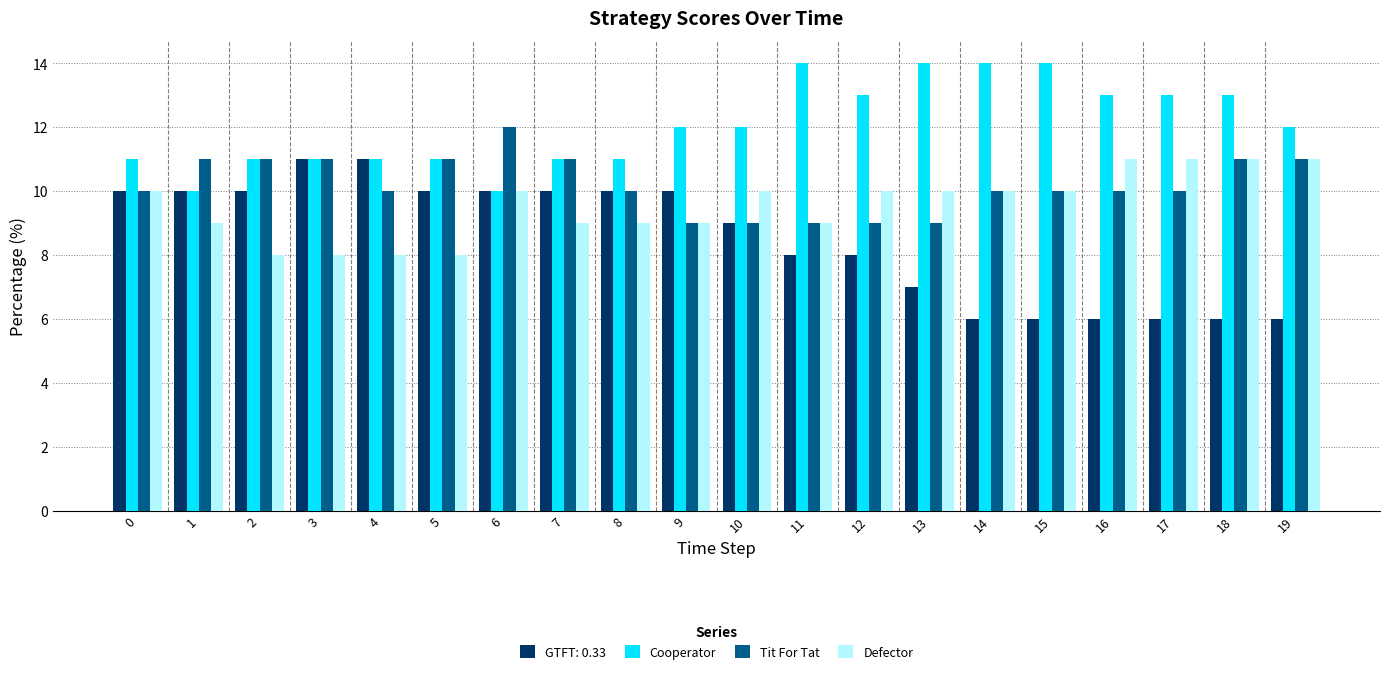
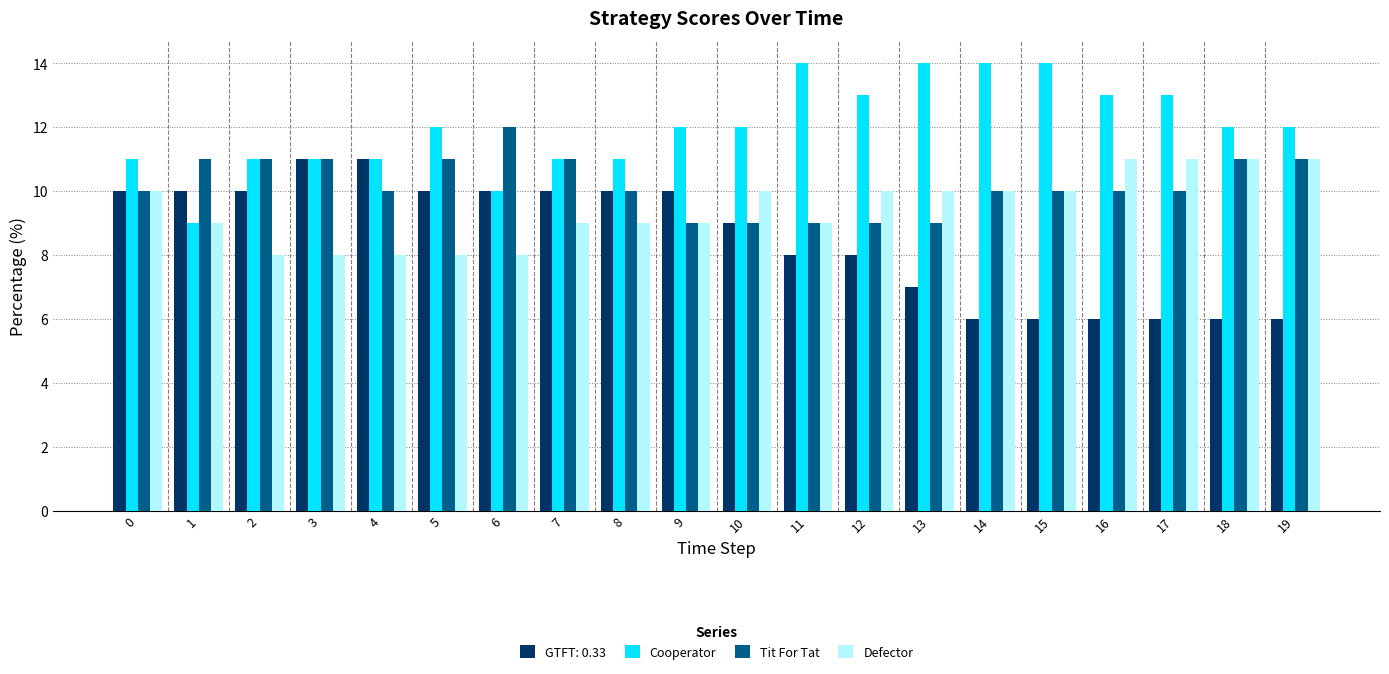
  {
    "Cooperator": {
      "0": 11,
-     "1": 10,
+     "1": 9,
      "2": 11,
      "3": 11,
      "4": 11,
-     "5": 11,
+     "5": 12,
      "6": 10,
      "7": 11,
      "8": 11,
      "9": 12,
      "10": 12,
      "11": 14,
      "12": 13,
      "13": 14,
      "14": 14,
      "15": 14,
      "16": 13,
      "17": 13,
-     "18": 13,
+     "18": 12,
      "19": 12
    },
    "Defector": {
      "0": 10,
      "1": 9,
      "2": 8,
      "3": 8,
      "4": 8,
      "5": 8,
-     "6": 10,
+     "6": 8,
      "7": 9,
      "8": 9,
      "9": 9,
      "10": 10,
      "11": 9,
      "12": 10,
      "13": 10,
      "14": 10,
      "15": 10,
      "16": 11,
      "17": 11,
      "18": 11,
      "19": 11
    }
  }
